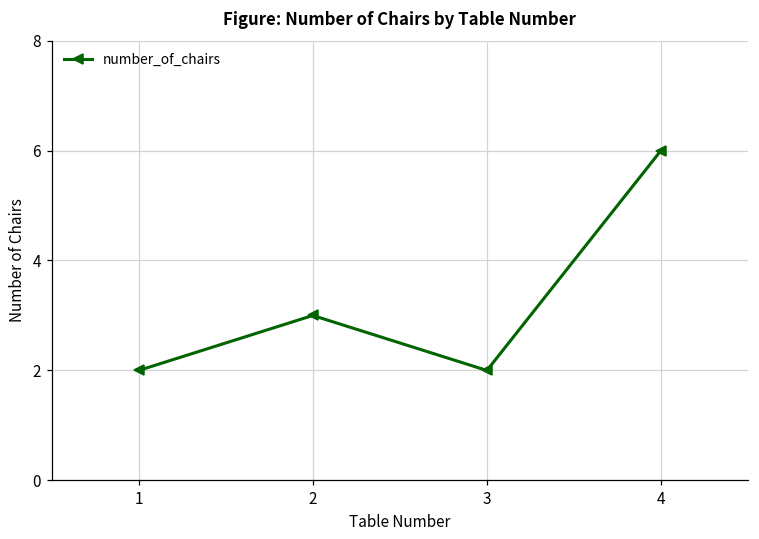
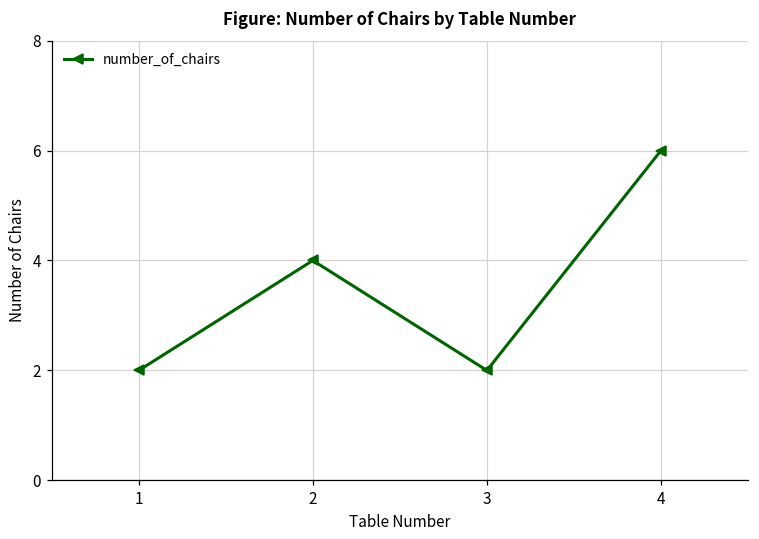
  {
    "1": 2,
-   "2": 3,
+   "2": 4,
    "3": 2,
    "4": 6
  }
